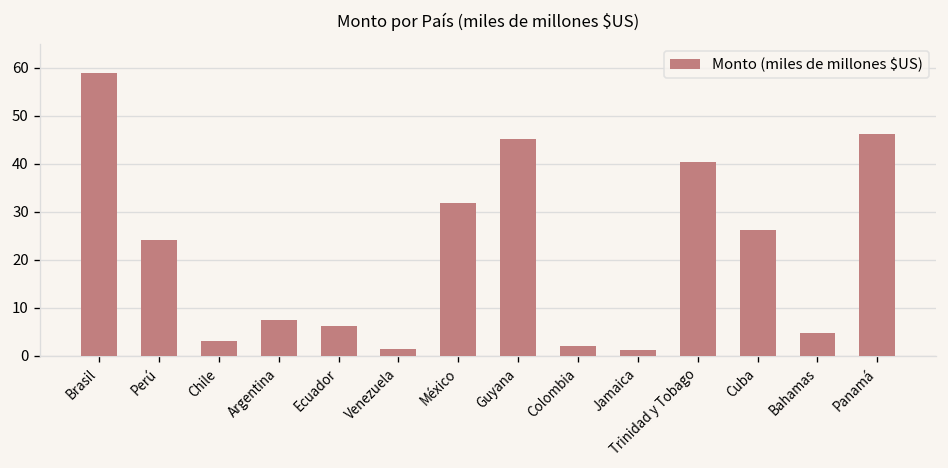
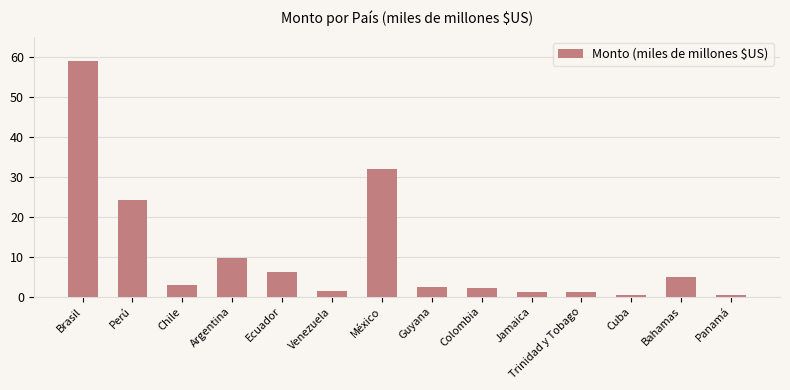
  {
    "Brasil": 59,
    "Perú": 24,
    "Chile": 3,
-   "Argentina": 8,
+   "Argentina": 10,
    "Ecuador": 6,
    "Venezuela": 1,
    "México": 32,
-   "Guyana": 45,
+   "Guyana": 2,
    "Colombia": 2,
    "Jamaica": 1,
-   "Trinidad y Tobago": 40,
-   "Cuba": 26,
+   "Trinidad y Tobago": 1,
+   "Cuba": 1,
    "Bahamas": 5,
-   "Panamá": 46
+   "Panamá": 0
  }
